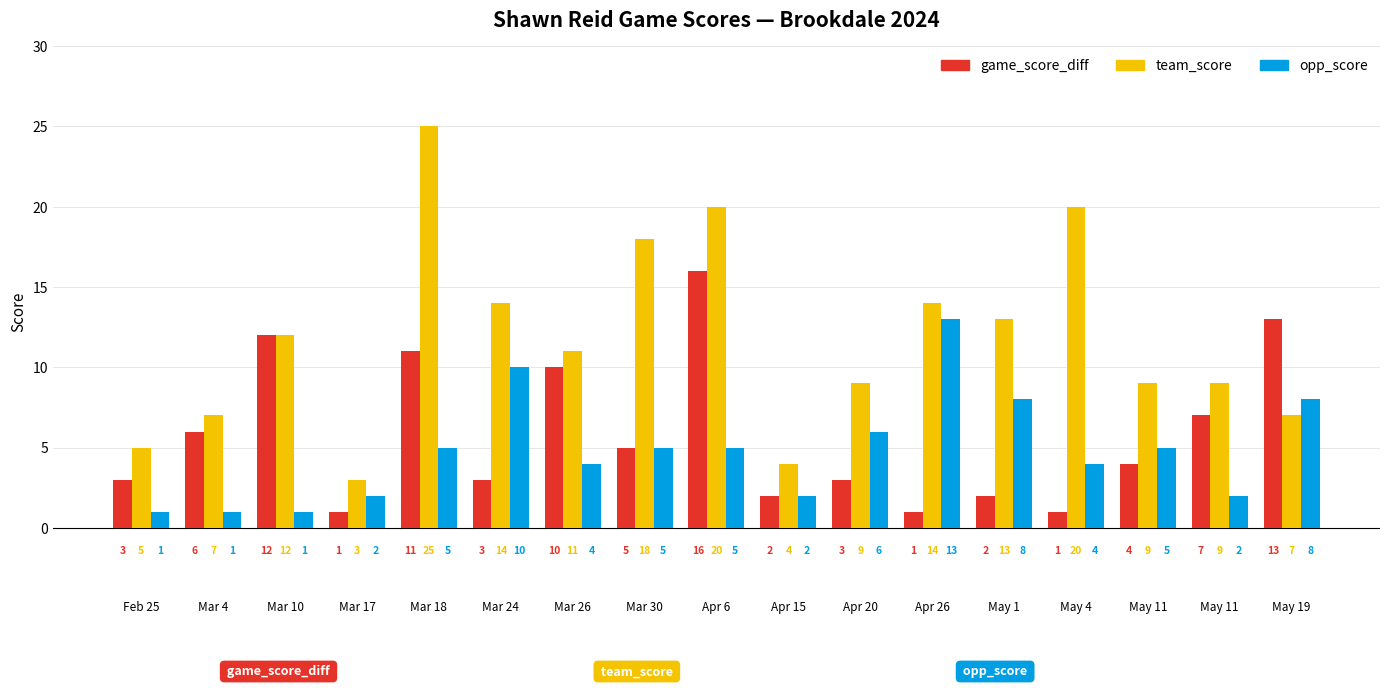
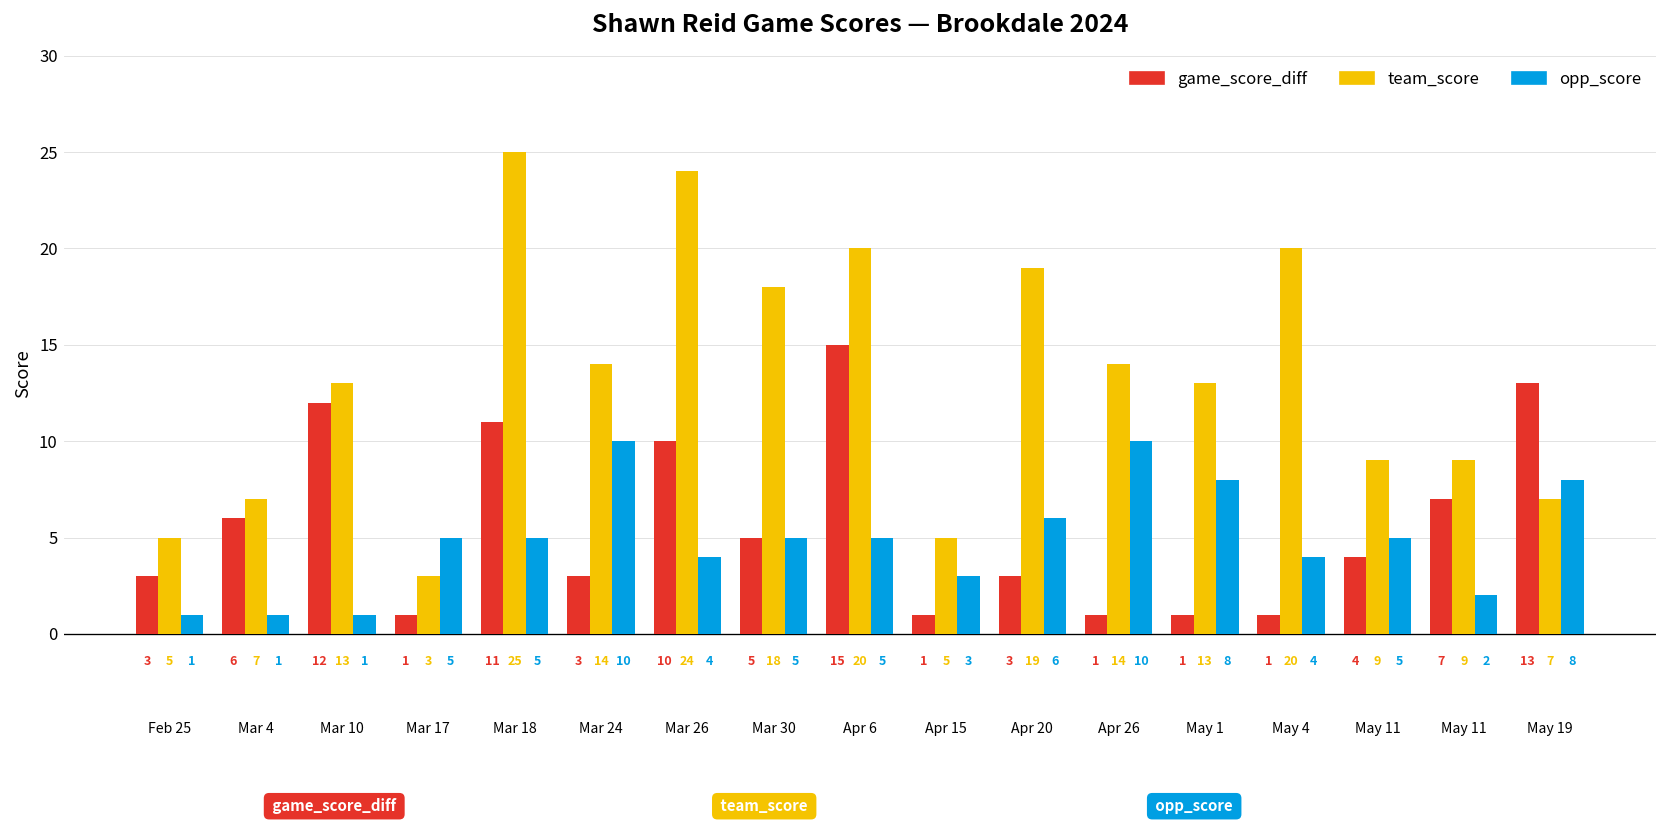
  {
    "game_score_diff": {
-     "Apr 6": 16,
-     "Apr 15": 2,
-     "May 1": 2
+     "Apr 6": 15,
+     "Apr 15": 1,
+     "May 1": 1
    },
    "team_score": {
-     "Mar 10": 12,
-     "Mar 26": 11,
-     "Apr 15": 4,
-     "Apr 20": 9
+     "Mar 10": 13,
+     "Mar 26": 24,
+     "Apr 15": 5,
+     "Apr 20": 19
    },
    "opp_score": {
-     "Mar 17": 2,
-     "Apr 15": 2,
-     "Apr 26": 13
+     "Mar 17": 5,
+     "Apr 15": 3,
+     "Apr 26": 10
    }
  }
